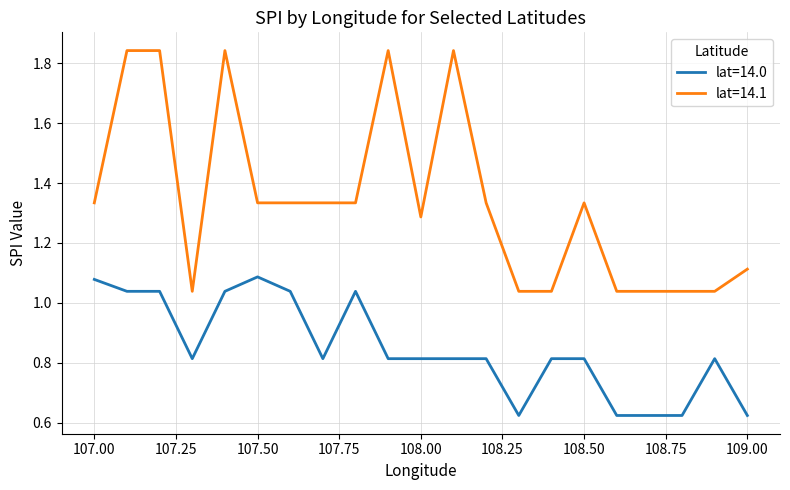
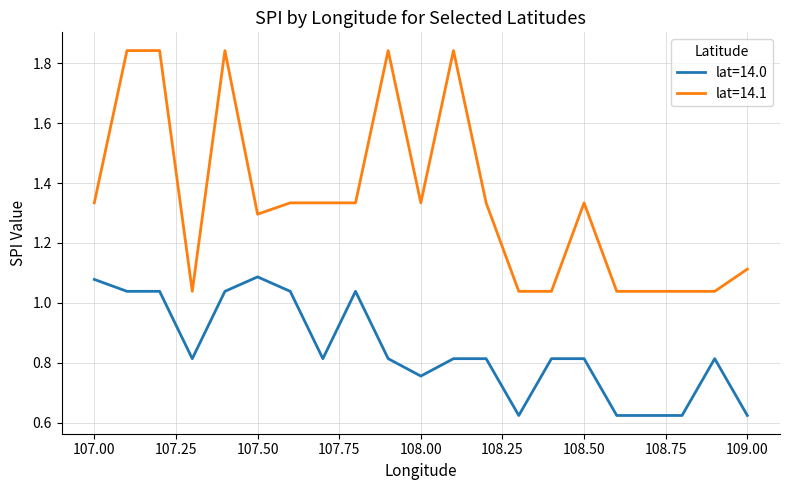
  {
    "lat=14.0": {
      "107.00": 1.08,
      "107.50": 1.09,
-     "108.00": 0.81,
+     "108.00": 0.76,
      "108.50": 0.81,
      "109.00": 0.62
    },
    "lat=14.1": {
      "107.00": 1.33,
-     "107.50": 1.33,
-     "108.00": 1.29,
+     "107.50": 1.30,
+     "108.00": 1.33,
      "108.50": 1.33,
      "109.00": 1.11
    }
  }
